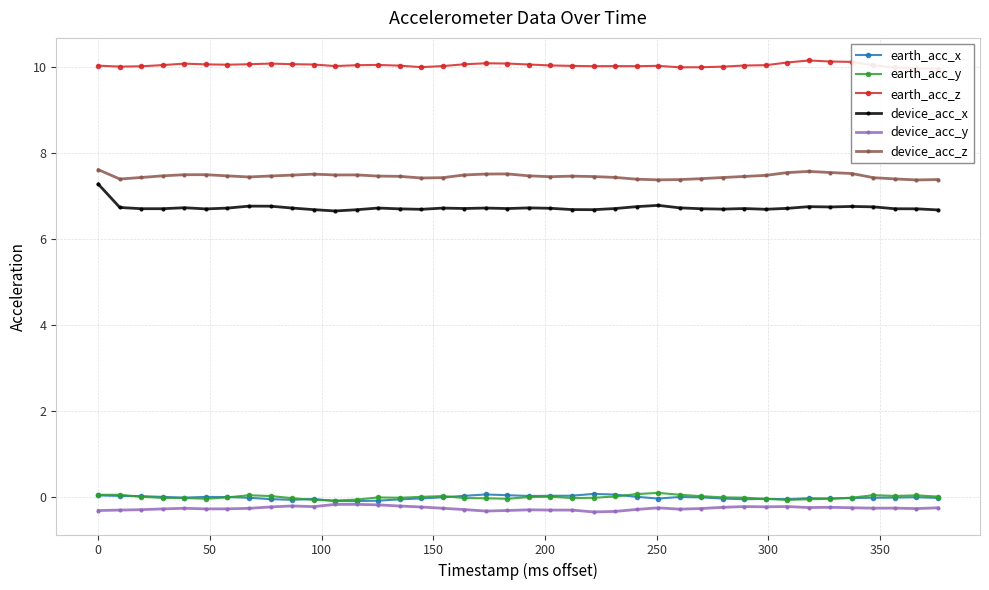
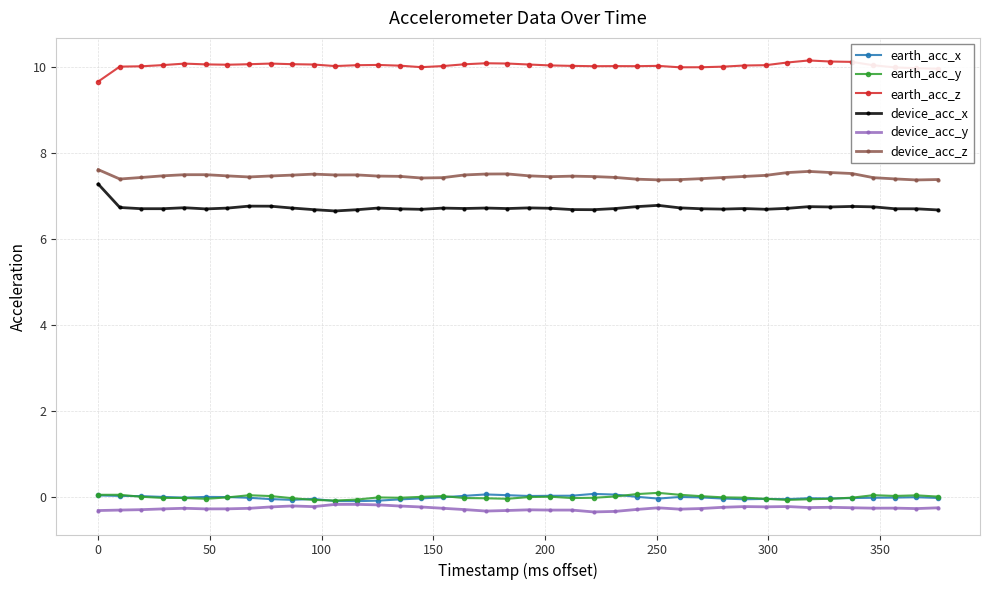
  {
    "earth_acc_z": {
-     "0": 10.0
+     "0": 9.7
    },
    "device_acc_x": {
      "0": 7.3
    },
    "device_acc_y": {
      "0": -0.3
    },
    "device_acc_z": {
      "0": 7.6
    }
  }
